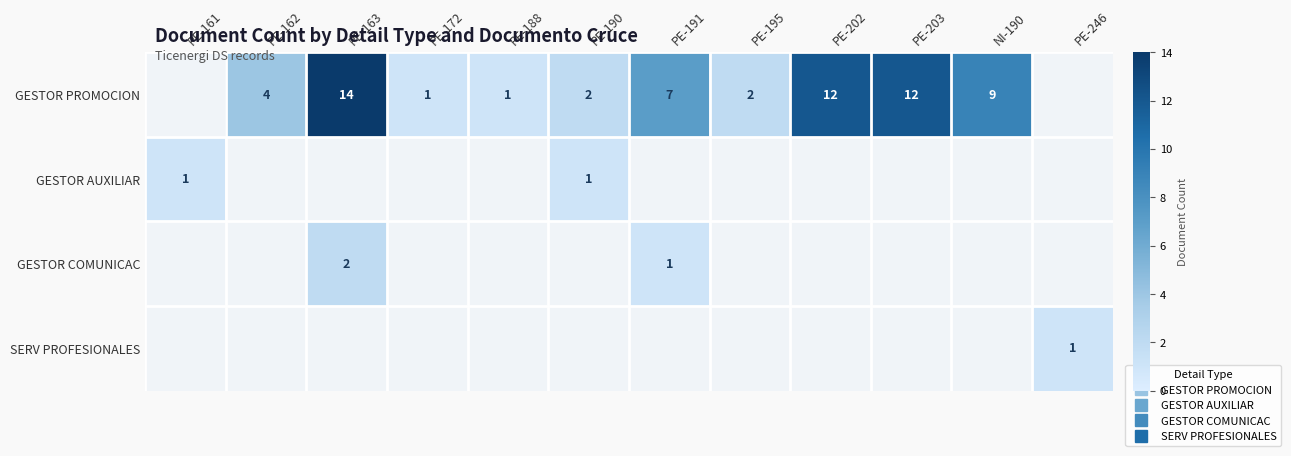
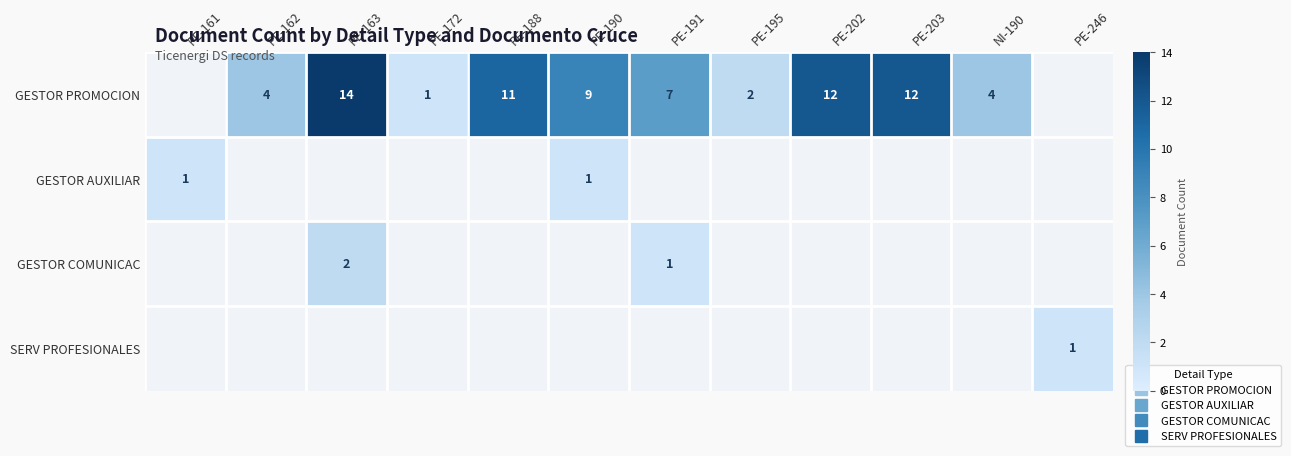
  {
    "GESTOR PROMOCION": {
      "PE-162": 4,
      "PE-163": 14,
      "PE-172": 1,
-     "PE-188": 1,
-     "PE-190": 2,
+     "PE-188": 11,
+     "PE-190": 9,
      "PE-191": 7,
      "PE-195": 2,
      "PE-202": 12,
      "PE-203": 12,
-     "NI-190": 9
+     "NI-190": 4
    },
    "GESTOR AUXILIAR": {
      "PE-161": 1,
      "PE-190": 1
    },
    "GESTOR COMUNICAC": {
      "PE-163": 2,
      "PE-191": 1
    },
    "SERV PROFESIONALES": {
      "PE-246": 1
    }
  }
